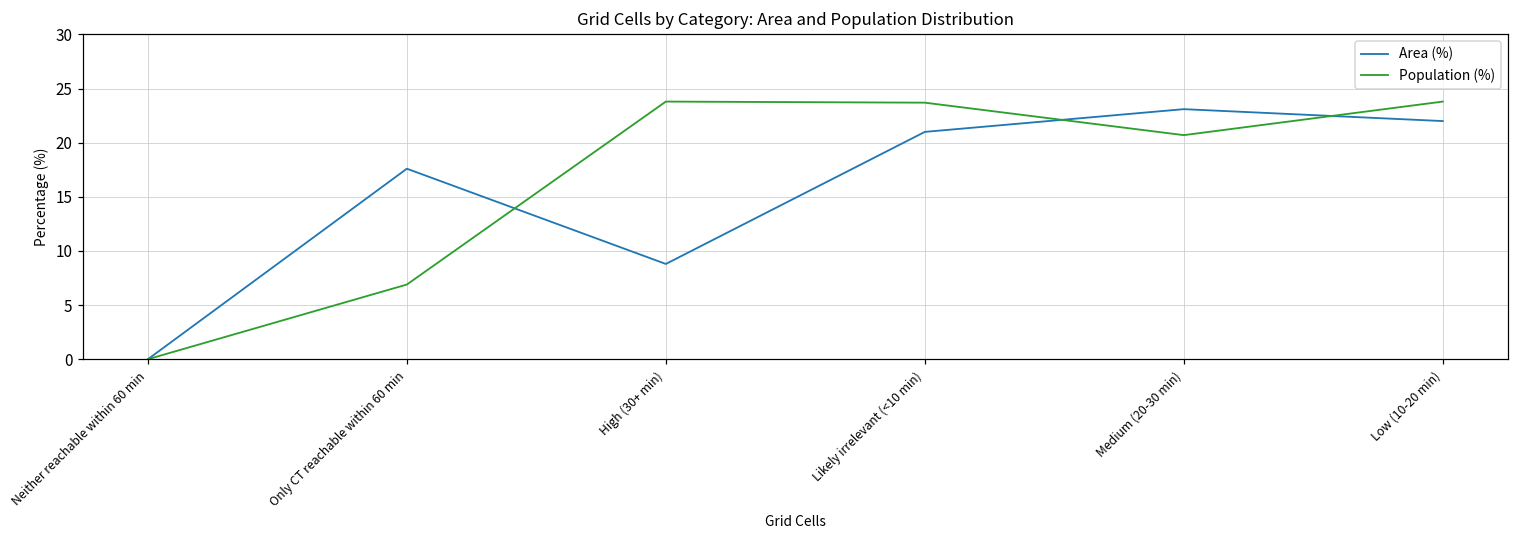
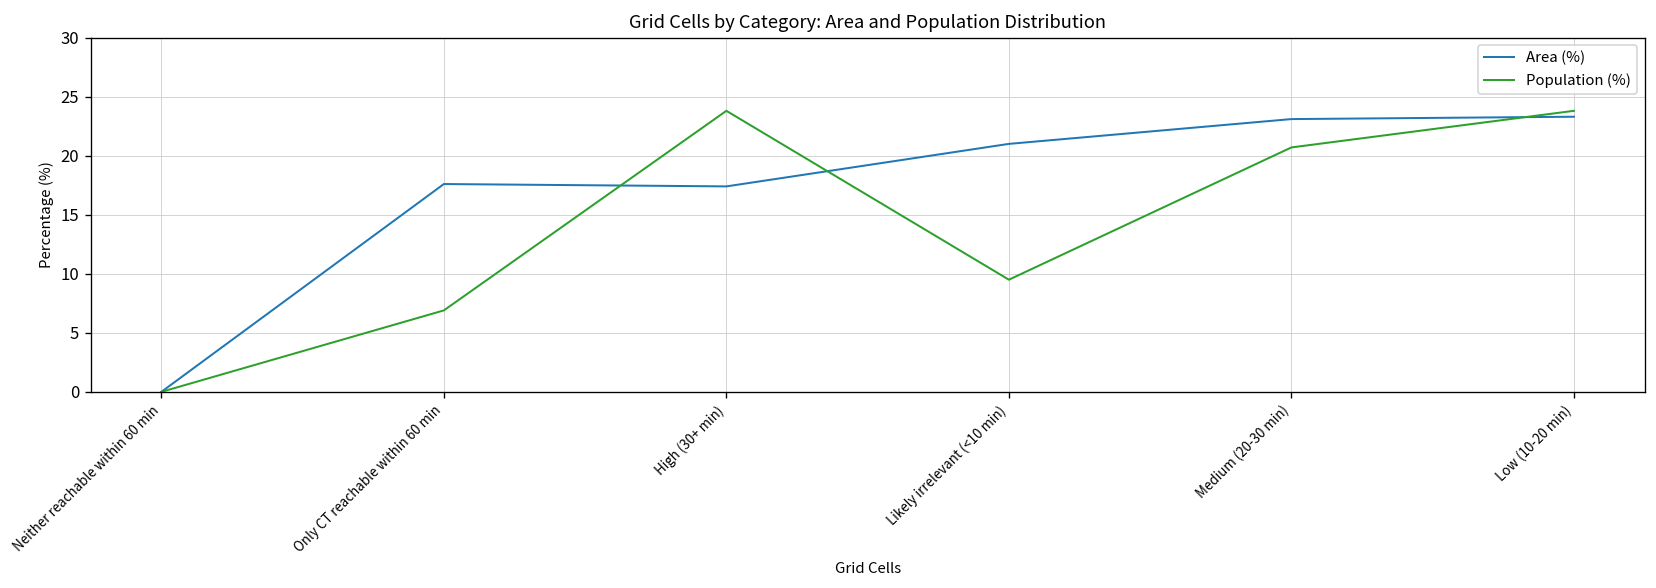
  {
    "Area (%)": {
      "Only CT reachable within 60 min": 18,
-     "High (30+ min)": 9,
+     "High (30+ min)": 17,
      "Likely irrelevant (<10 min)": 21,
      "Medium (20-30 min)": 23,
-     "Low (10-20 min)": 22
+     "Low (10-20 min)": 23
    },
    "Population (%)": {
      "Only CT reachable within 60 min": 7,
      "High (30+ min)": 24,
-     "Likely irrelevant (<10 min)": 24,
+     "Likely irrelevant (<10 min)": 10,
      "Medium (20-30 min)": 21,
      "Low (10-20 min)": 24
    }
  }
